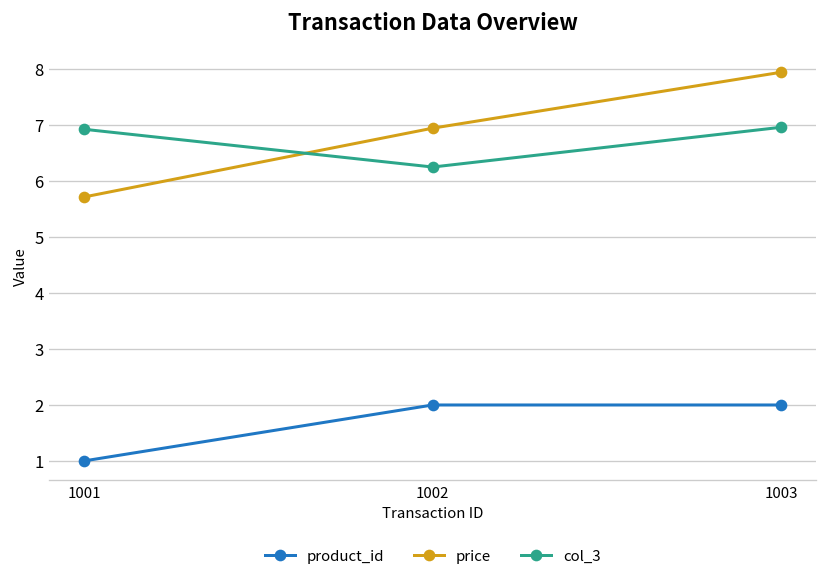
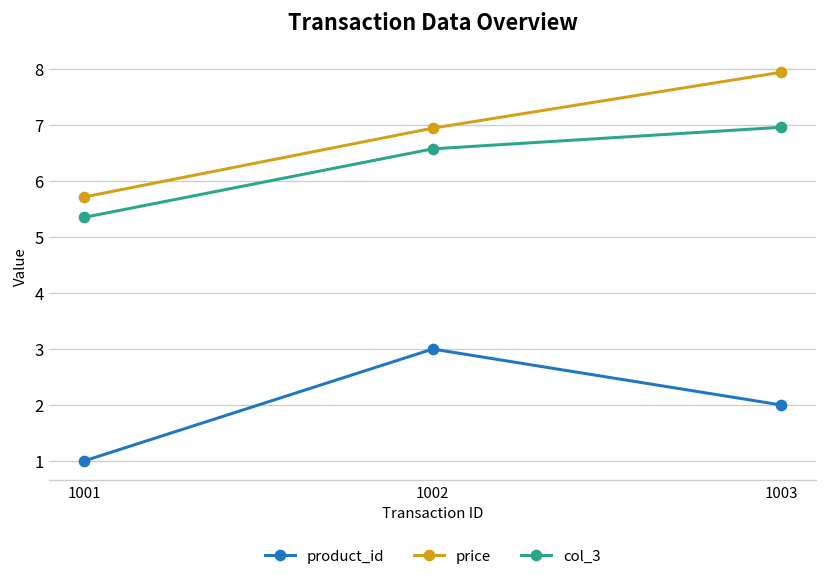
  {
    "product_id": {
      "1001": 1,
-     "1002": 2,
+     "1002": 3,
      "1003": 2
    },
    "price": {
      "1001": 5.7,
      "1002": 7.0,
      "1003": 8.0
    },
    "col_3": {
-     "1001": 6.9,
-     "1002": 6.3,
+     "1001": 5.4,
+     "1002": 6.6,
      "1003": 7.0
    }
  }
